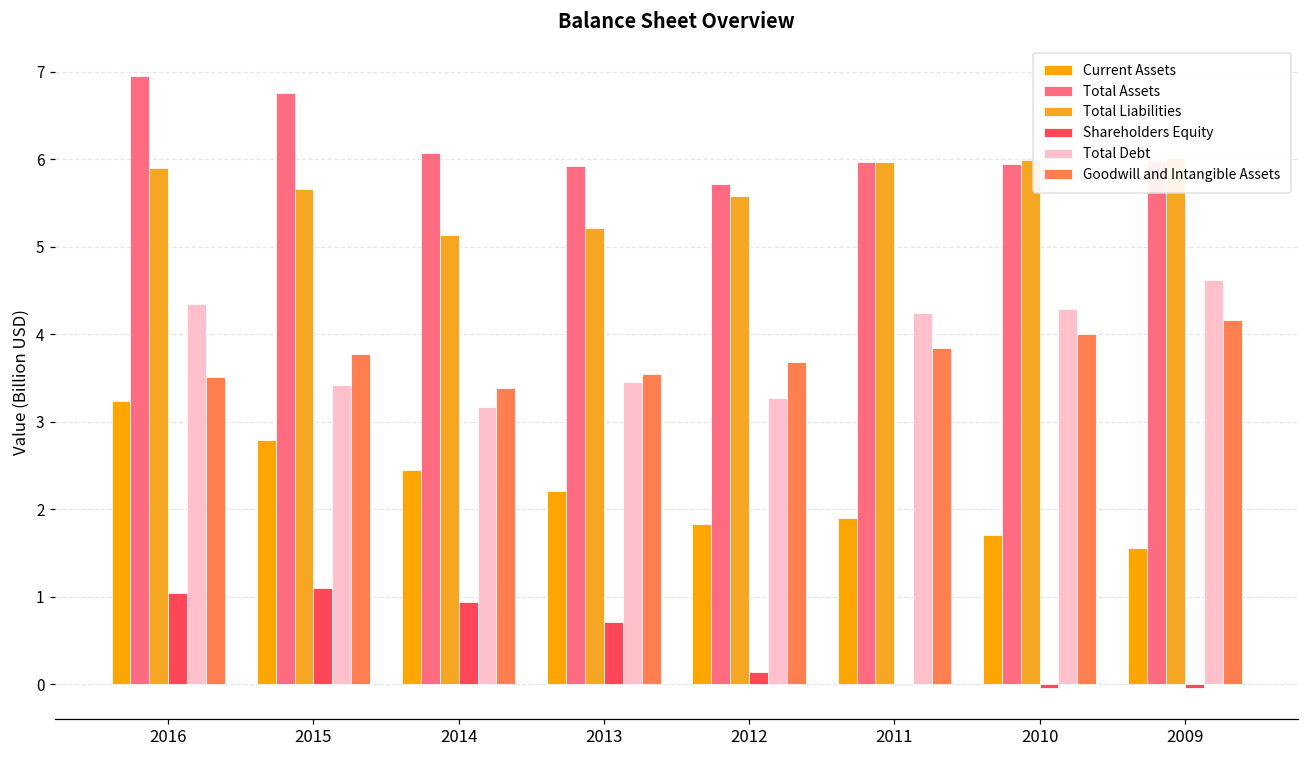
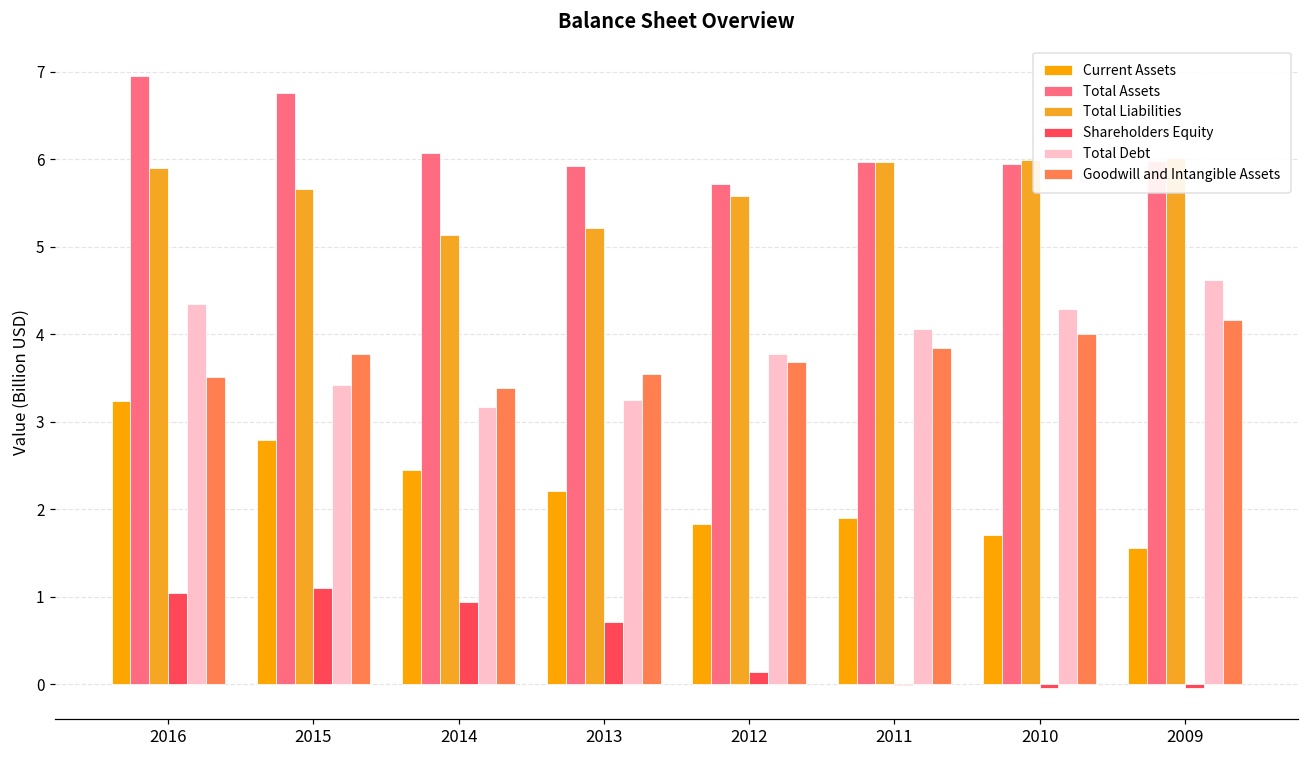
  {
    "Total Debt": {
      "2016": 4.3,
      "2015": 3.4,
      "2014": 3.2,
-     "2013": 3.5,
-     "2012": 3.3,
-     "2011": 4.2,
+     "2013": 3.3,
+     "2012": 3.8,
+     "2011": 4.1,
      "2010": 4.3,
      "2009": 4.6
    }
  }
